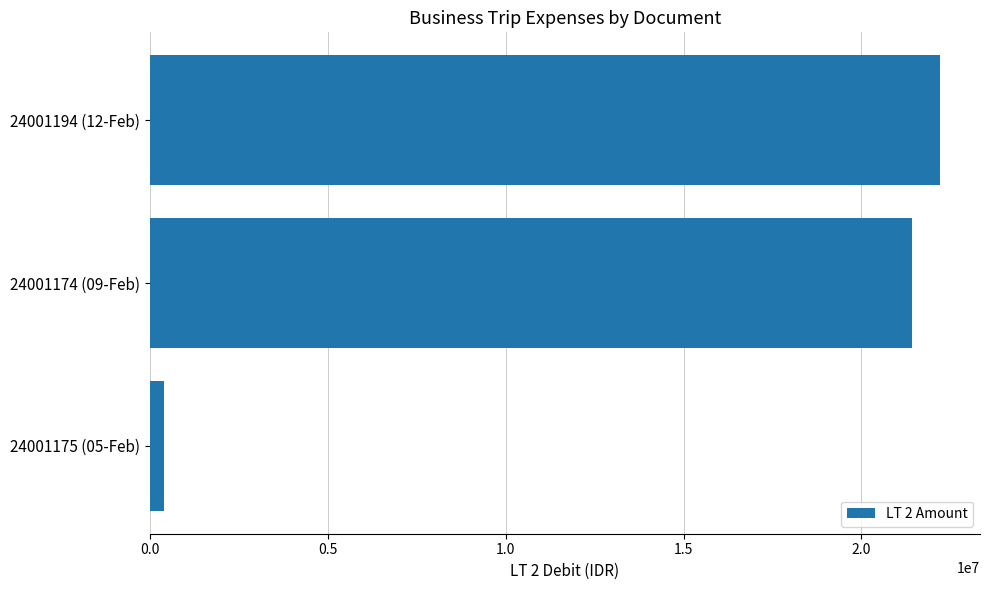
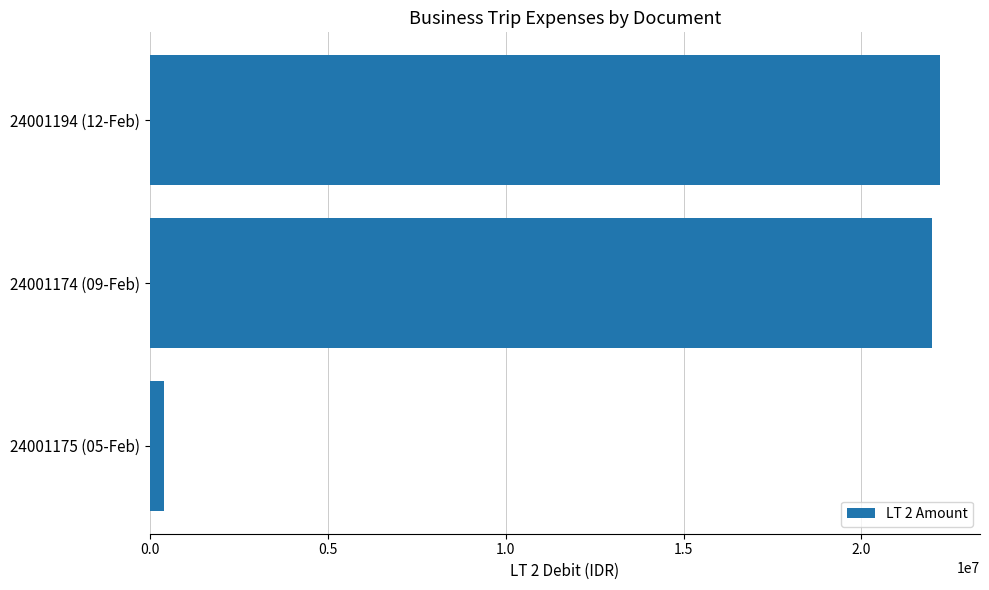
  {
    "24001194 (12-Feb)": 22200000,
-   "24001174 (09-Feb)": 21400000,
+   "24001174 (09-Feb)": 22000000,
    "24001175 (05-Feb)": 400000
  }
